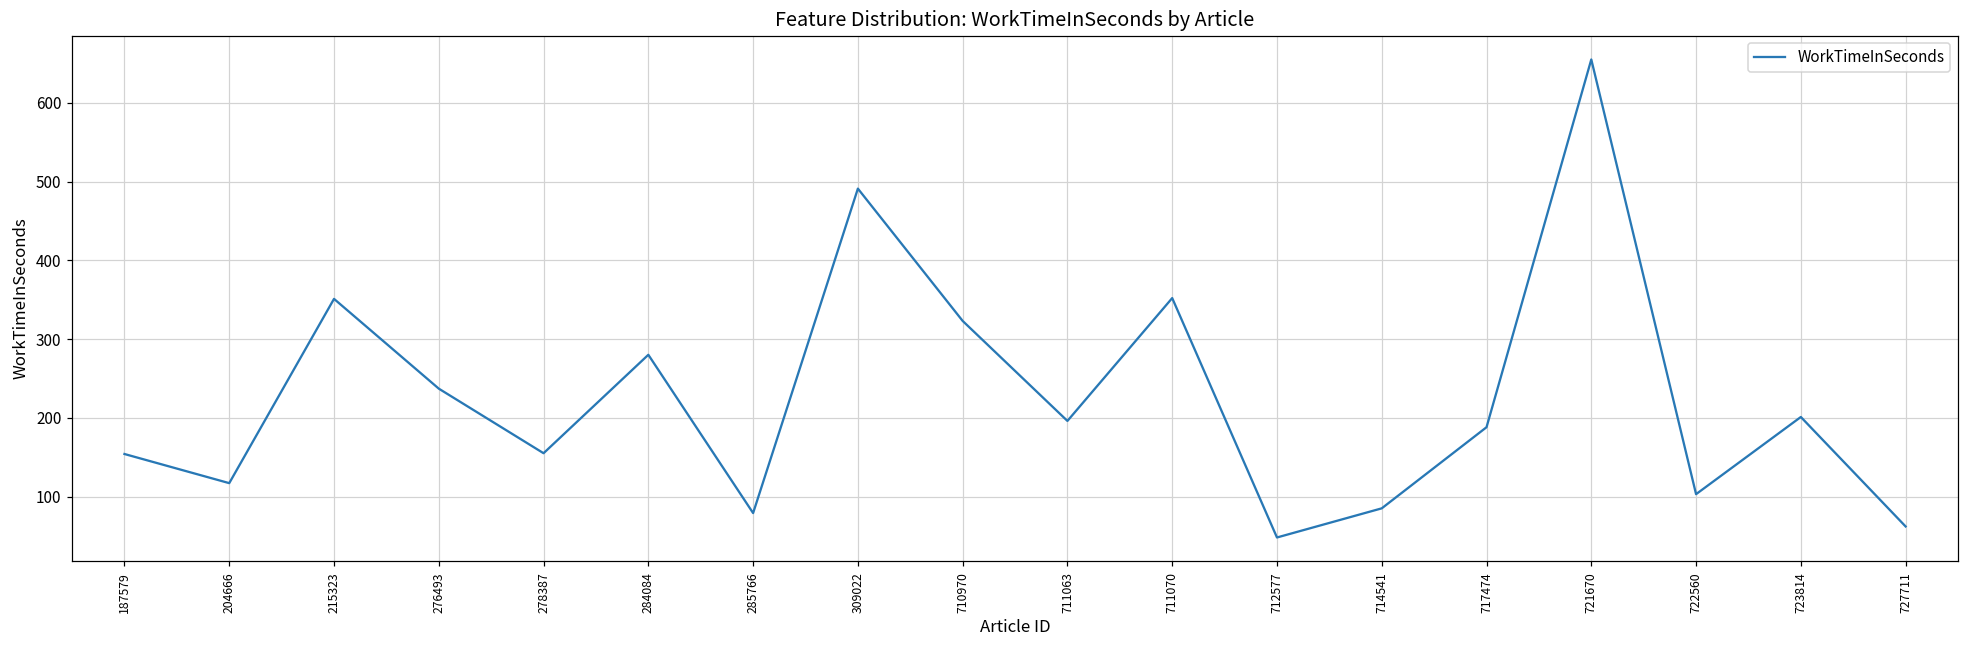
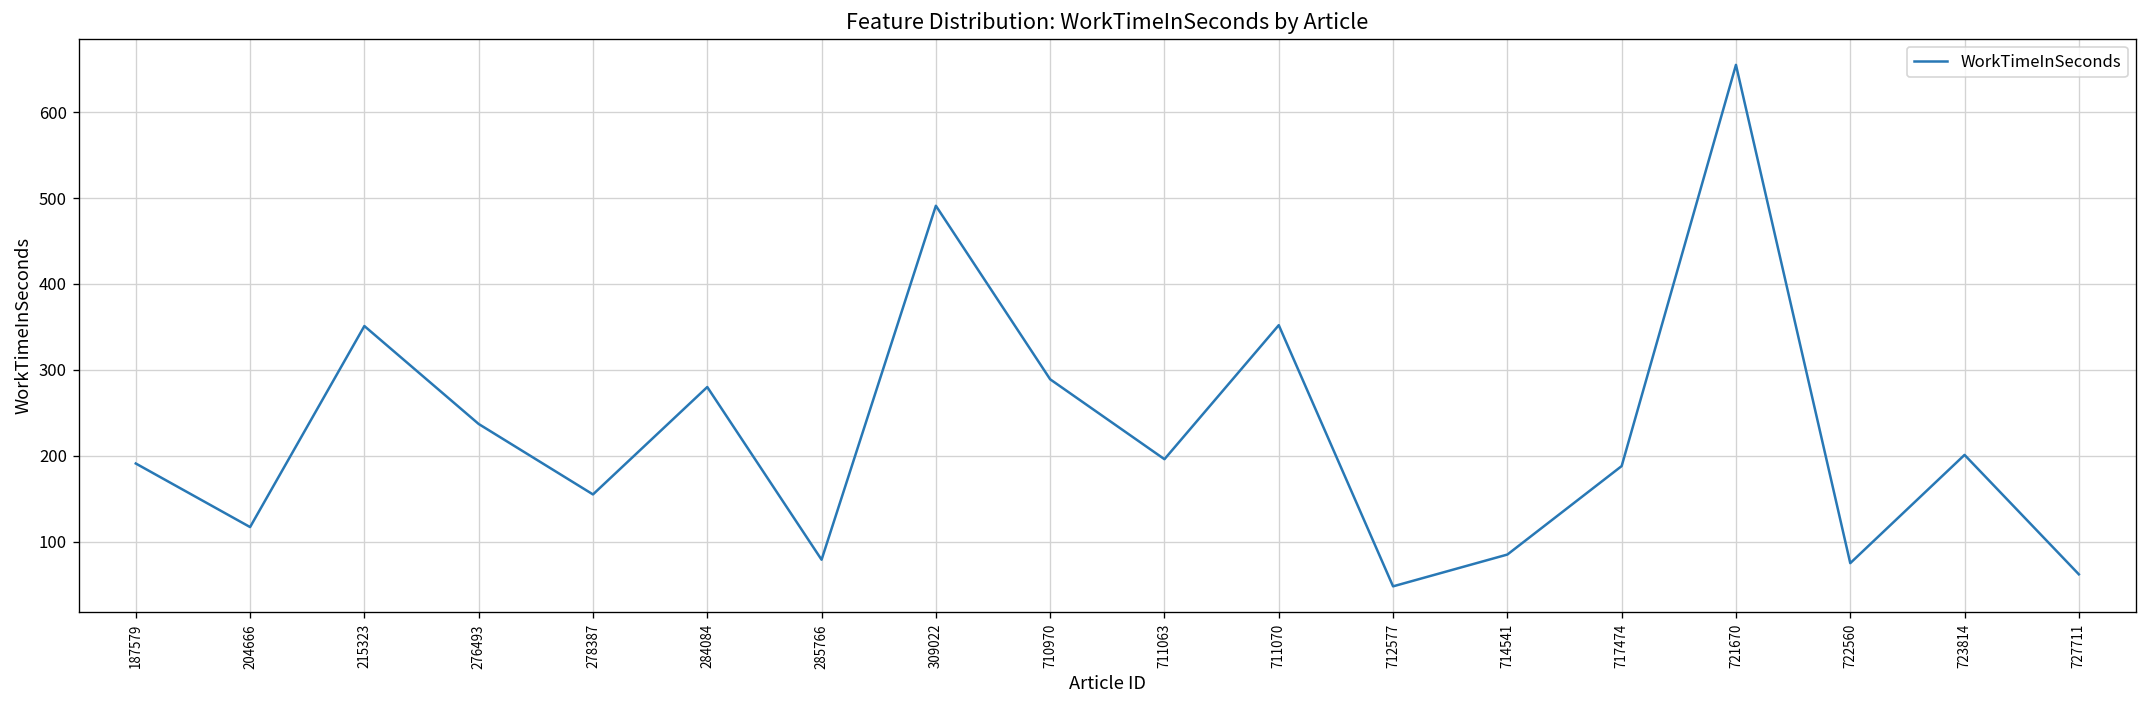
  {
-   "187579": 150,
+   "187579": 190,
    "204666": 120,
    "215323": 350,
    "276493": 240,
    "278387": 160,
    "284084": 280,
    "285766": 80,
    "309022": 490,
-   "710970": 320,
+   "710970": 290,
    "711063": 200,
    "711070": 350,
    "712577": 50,
    "714541": 90,
    "717474": 190,
    "721670": 660,
-   "722560": 100,
+   "722560": 80,
    "723814": 200,
    "727711": 60
  }
